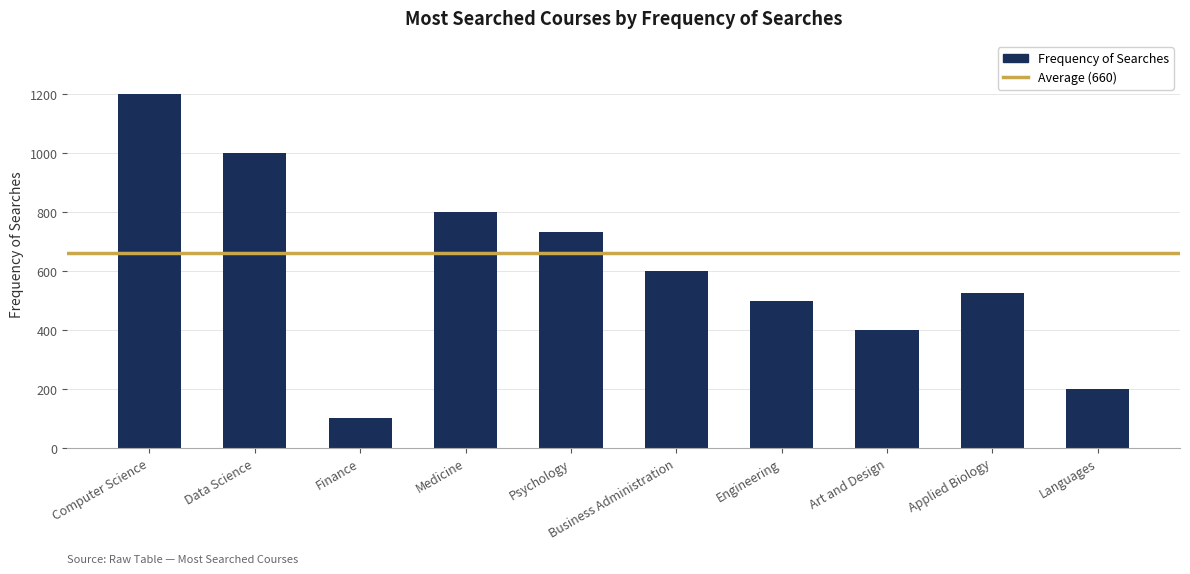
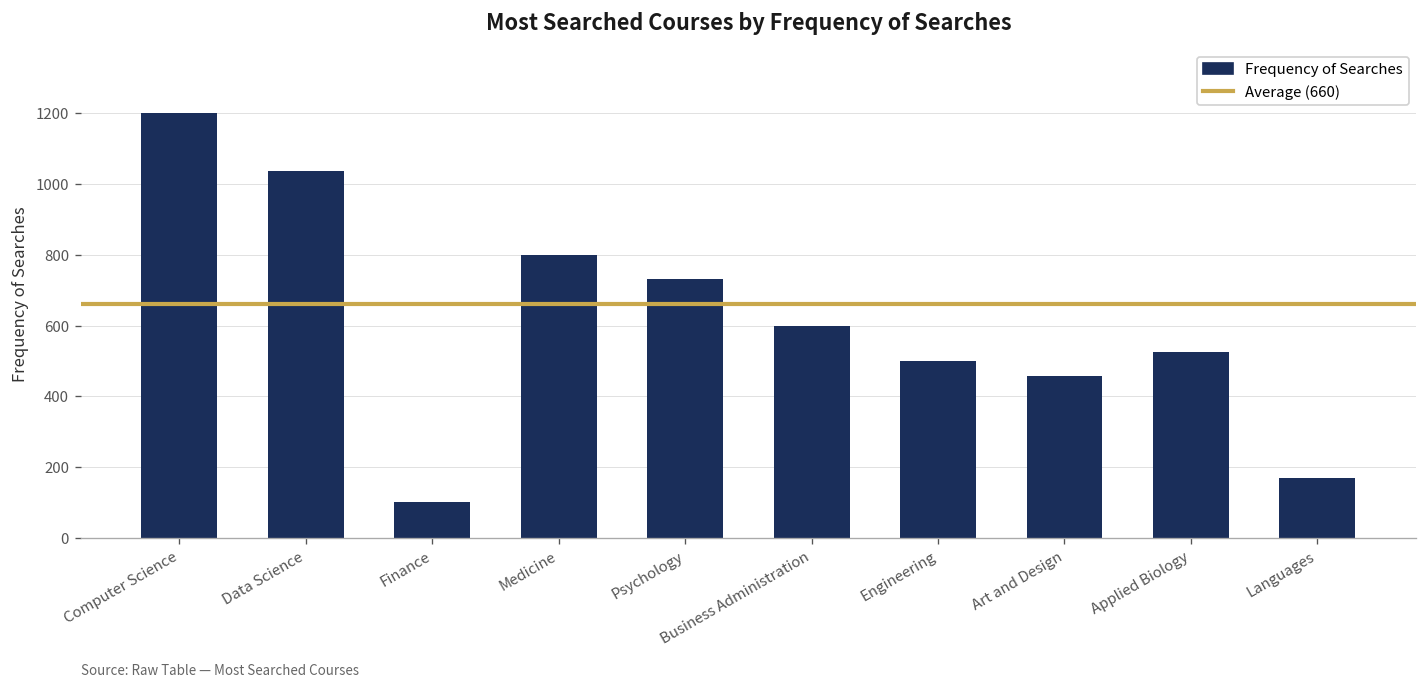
  {
    "Computer Science": 1200,
-   "Data Science": 1000,
+   "Data Science": 1040,
    "Finance": 100,
    "Medicine": 800,
    "Psychology": 730,
    "Business Administration": 600,
    "Engineering": 500,
-   "Art and Design": 400,
+   "Art and Design": 460,
    "Applied Biology": 530,
-   "Languages": 200
+   "Languages": 170
  }
